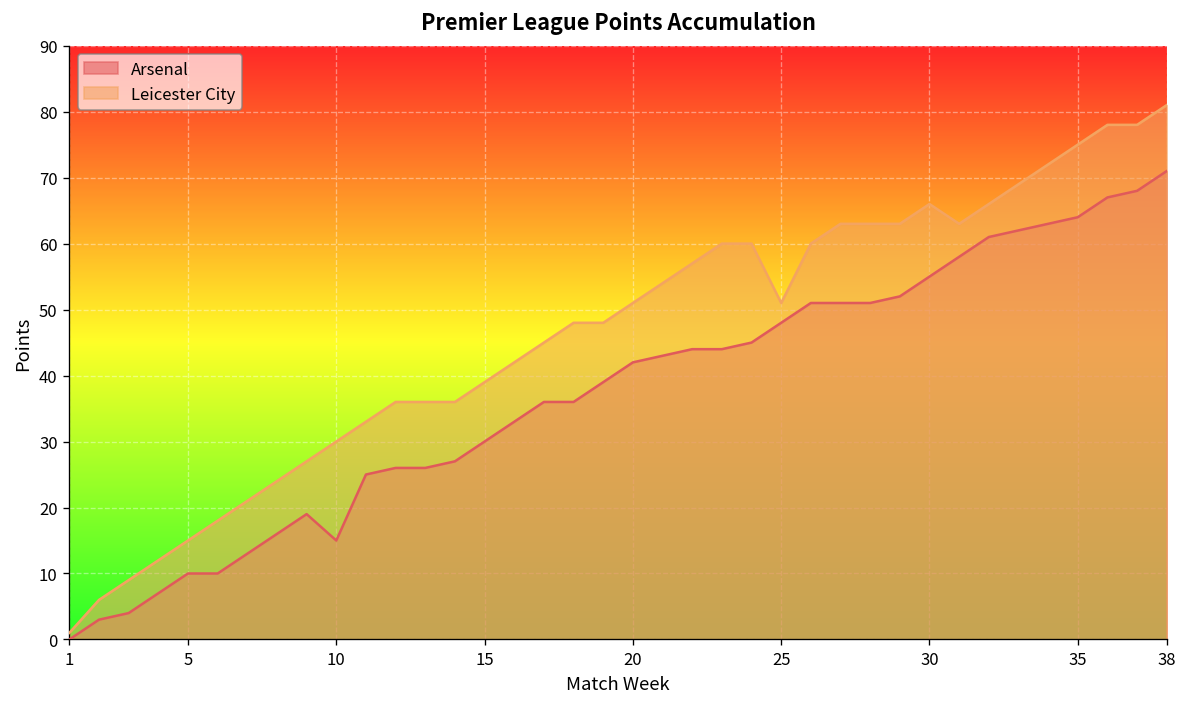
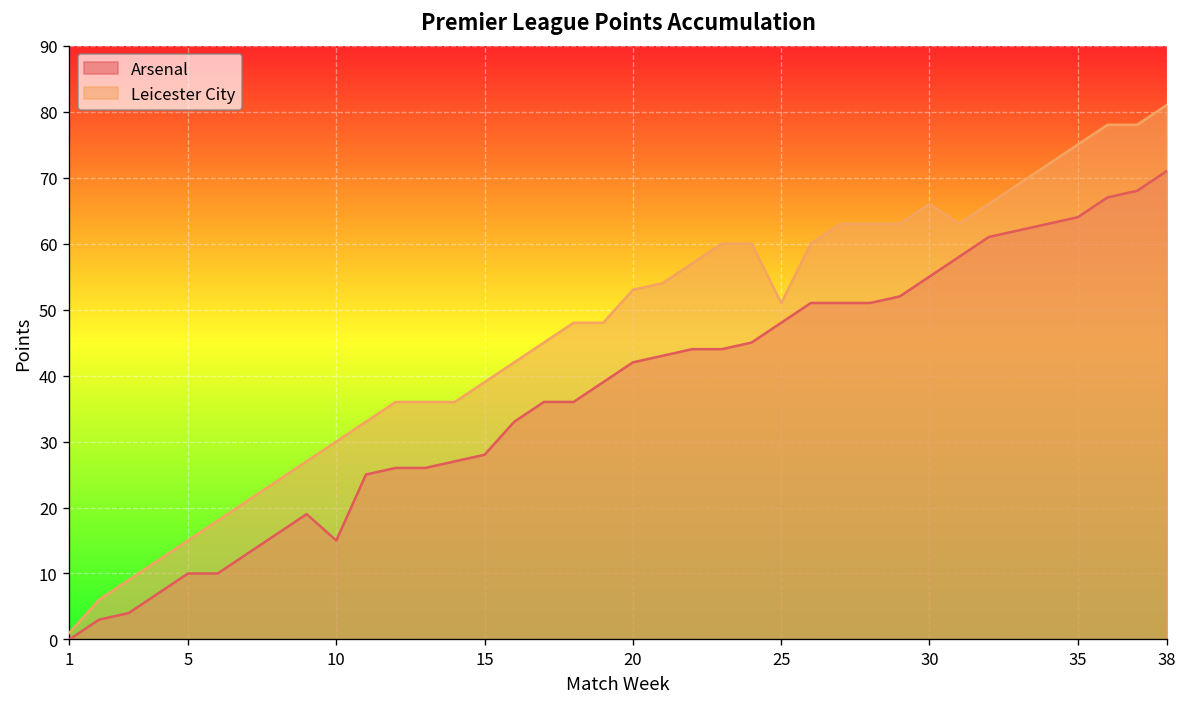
  {
    "Arsenal": {
      "1": 0,
      "5": 10,
      "10": 15,
-     "15": 30,
+     "15": 28,
      "20": 42,
      "25": 48,
      "30": 55,
      "35": 64,
      "38": 71
    },
    "Leicester City": {
      "1": 1,
      "5": 15,
      "10": 30,
      "15": 39,
-     "20": 51,
+     "20": 53,
      "25": 51,
      "30": 66,
      "35": 75,
      "38": 81
    }
  }
